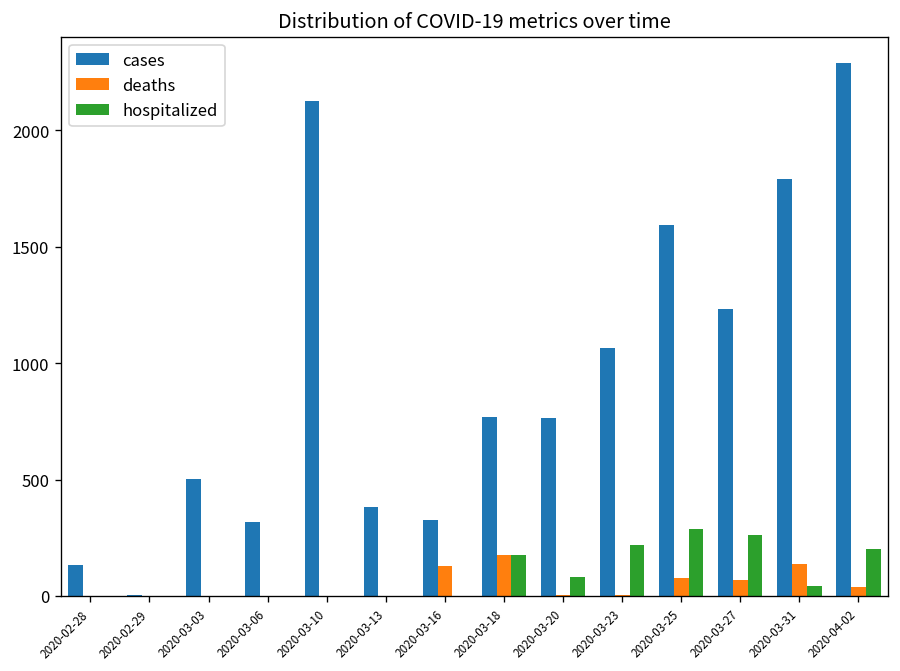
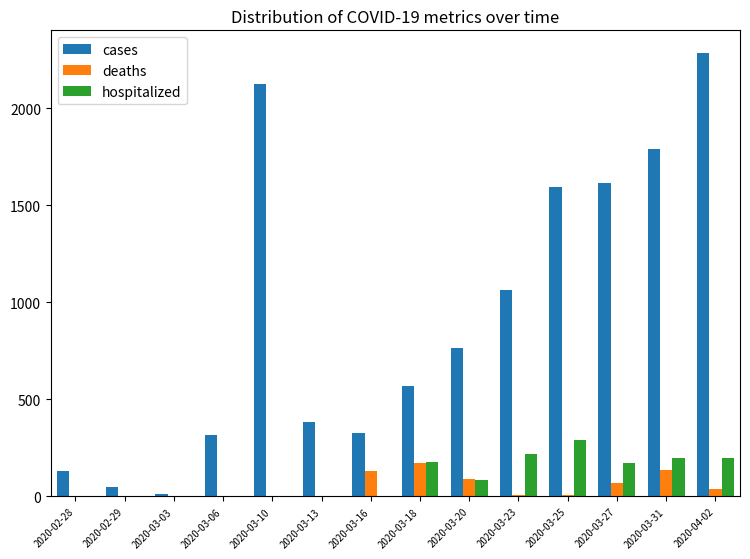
  {
    "cases": {
      "2020-02-28": 130,
-     "2020-02-29": 10,
-     "2020-03-03": 500,
+     "2020-02-29": 50,
+     "2020-03-03": 10,
      "2020-03-06": 320,
      "2020-03-10": 2120,
      "2020-03-13": 380,
      "2020-03-16": 330,
-     "2020-03-18": 770,
+     "2020-03-18": 570,
      "2020-03-20": 770,
      "2020-03-23": 1070,
      "2020-03-25": 1590,
-     "2020-03-27": 1230,
+     "2020-03-27": 1610,
      "2020-03-31": 1790,
      "2020-04-02": 2290
    },
    "deaths": {
      "2020-02-28": 0,
      "2020-02-29": 0,
      "2020-03-03": 0,
      "2020-03-06": 0,
      "2020-03-10": 0,
      "2020-03-13": 0,
      "2020-03-16": 130,
      "2020-03-18": 180,
-     "2020-03-20": 0,
-     "2020-03-25": 80,
+     "2020-03-20": 90,
+     "2020-03-25": 10,
      "2020-03-27": 70,
      "2020-03-31": 140,
      "2020-04-02": 40
    },
    "hospitalized": {
      "2020-02-28": 0,
      "2020-02-29": 0,
      "2020-03-03": 0,
      "2020-03-06": 0,
      "2020-03-10": 0,
      "2020-03-13": 0,
      "2020-03-16": 0,
      "2020-03-18": 180,
      "2020-03-20": 80,
      "2020-03-23": 220,
      "2020-03-25": 290,
-     "2020-03-27": 260,
-     "2020-03-31": 40,
+     "2020-03-27": 170,
+     "2020-03-31": 200,
      "2020-04-02": 200
    }
  }
